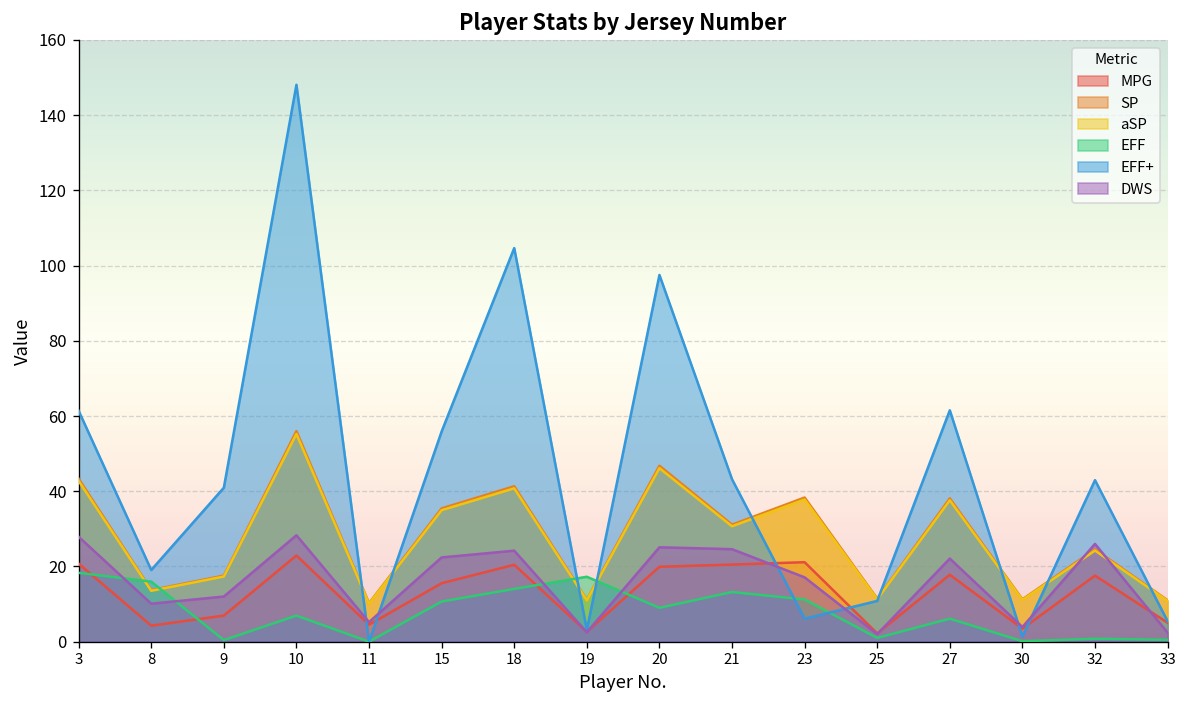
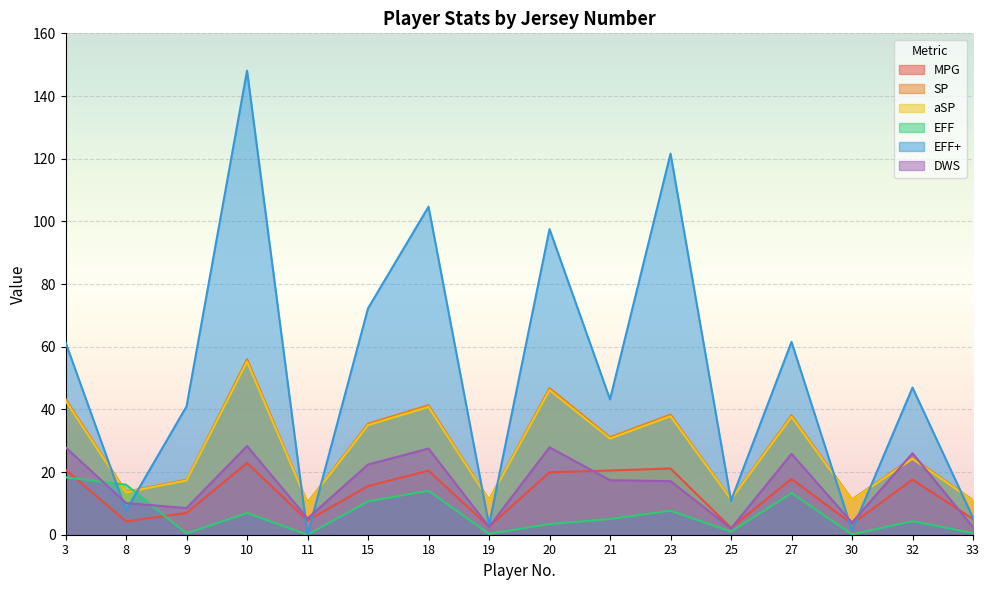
  {
    "EFF": {
      "3": 18,
      "8": 16,
      "9": 0,
      "10": 7,
      "15": 11,
      "18": 14,
-     "19": 17,
-     "20": 9,
-     "21": 13,
-     "23": 11,
+     "19": 0,
+     "20": 3,
+     "21": 5,
+     "23": 8,
      "25": 1,
-     "27": 6,
+     "27": 13,
      "30": 0,
-     "32": 1,
+     "32": 4,
      "33": 1
    },
    "EFF+": {
      "3": 61,
-     "8": 19,
+     "8": 8,
      "9": 41,
      "10": 148,
-     "15": 56,
+     "15": 72,
      "18": 105,
      "20": 98,
      "21": 43,
-     "23": 6,
+     "23": 122,
      "27": 62,
      "30": 1,
-     "32": 43
+     "32": 47
    },
    "DWS": {
      "3": 28,
      "8": 10,
-     "9": 12,
+     "9": 9,
      "10": 28,
      "15": 22,
-     "18": 24,
-     "20": 25,
-     "21": 25,
+     "18": 28,
+     "20": 28,
+     "21": 17,
      "23": 17,
-     "27": 22,
+     "27": 26,
      "32": 26,
      "33": 2
    }
  }
